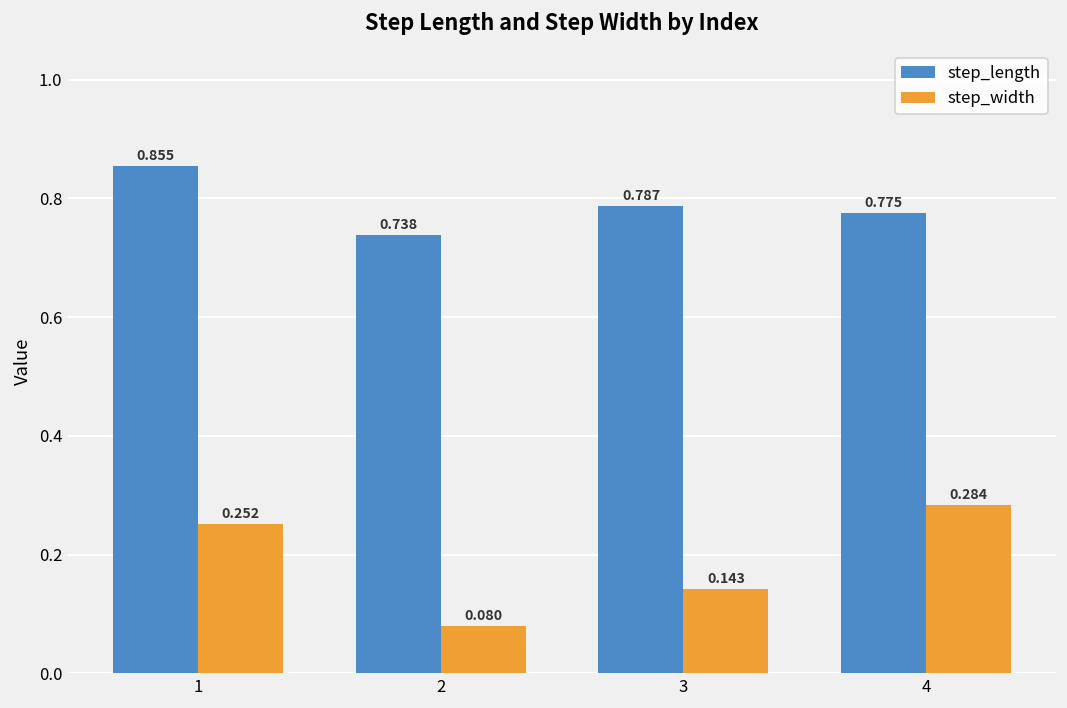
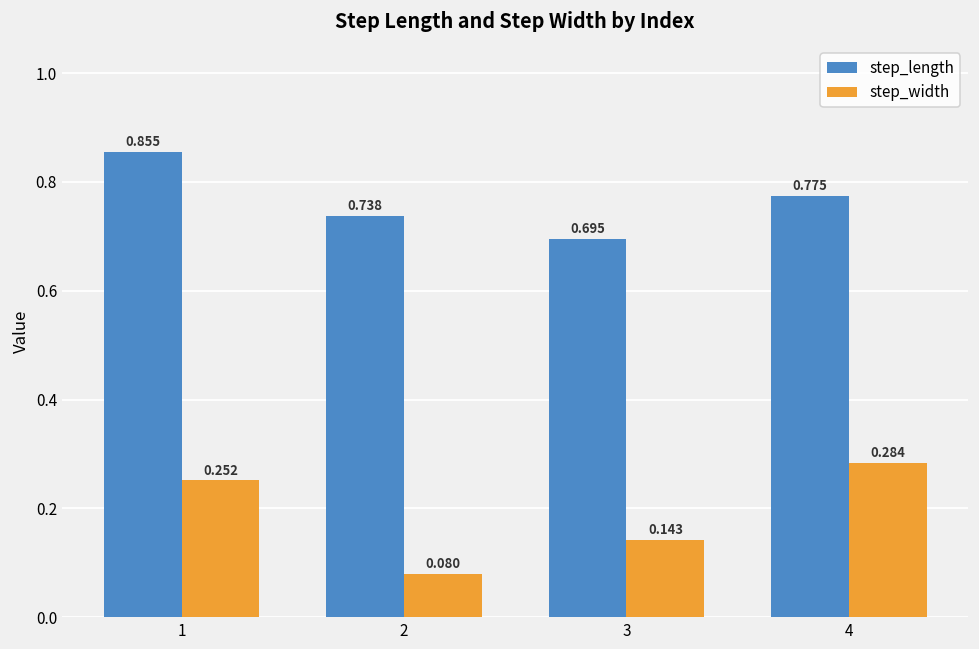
  {
    "step_length": {
      "1": 0.855,
      "2": 0.738,
-     "3": 0.787,
+     "3": 0.695,
      "4": 0.775
    },
    "step_width": {
      "1": 0.252,
      "2": 0.080,
      "3": 0.143,
      "4": 0.284
    }
  }
